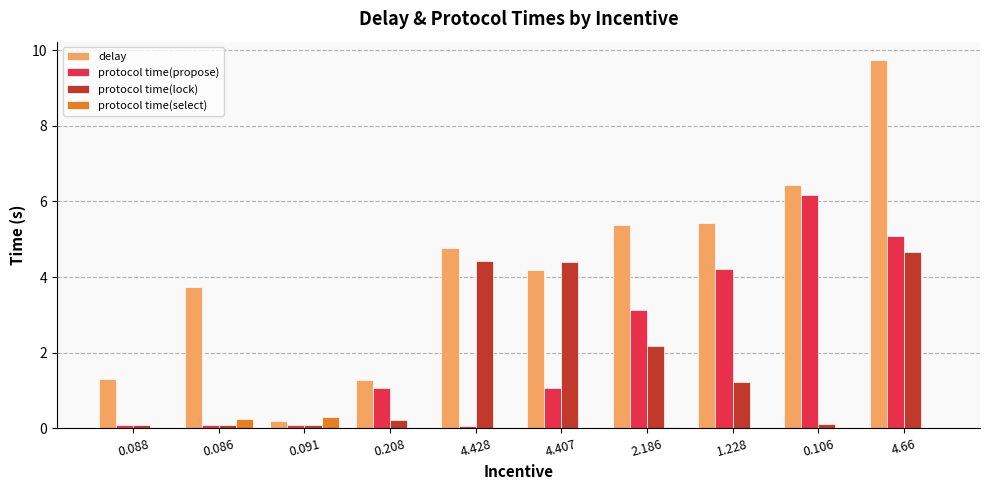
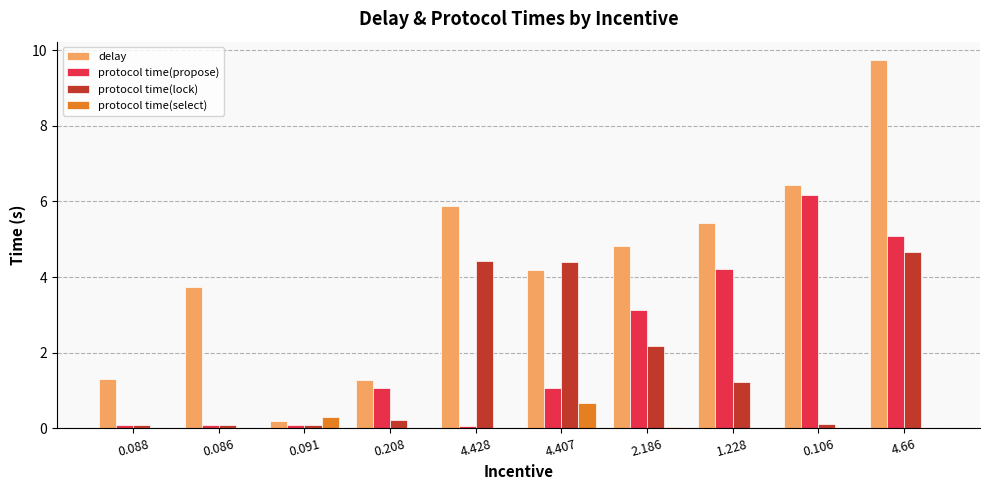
  {
    "delay": {
      "0.088": 1.3,
      "0.086": 3.7,
      "0.091": 0.2,
      "0.208": 1.3,
-     "4.428": 4.8,
+     "4.428": 5.9,
      "4.407": 4.2,
-     "2.186": 5.4,
+     "2.186": 4.8,
      "1.228": 5.4,
      "0.106": 6.4,
      "4.66": 9.7
    },
    "protocol time(select)": {
-     "0.086": 0.3,
+     "0.086": 0.0,
      "0.091": 0.3,
-     "4.407": 0.0
+     "4.407": 0.7
    }
  }
